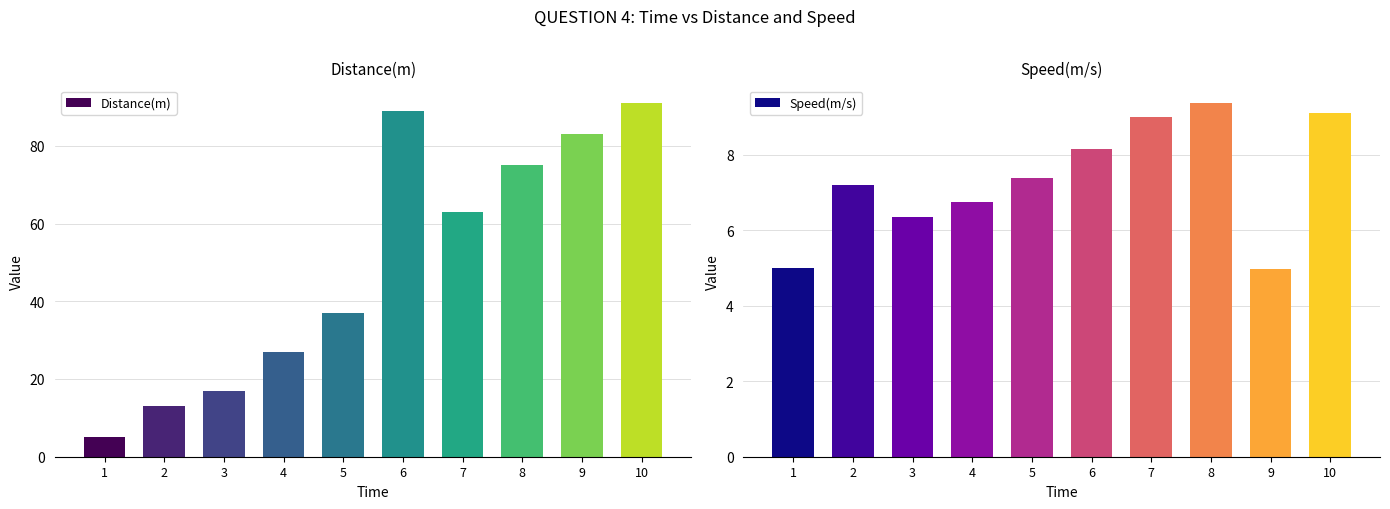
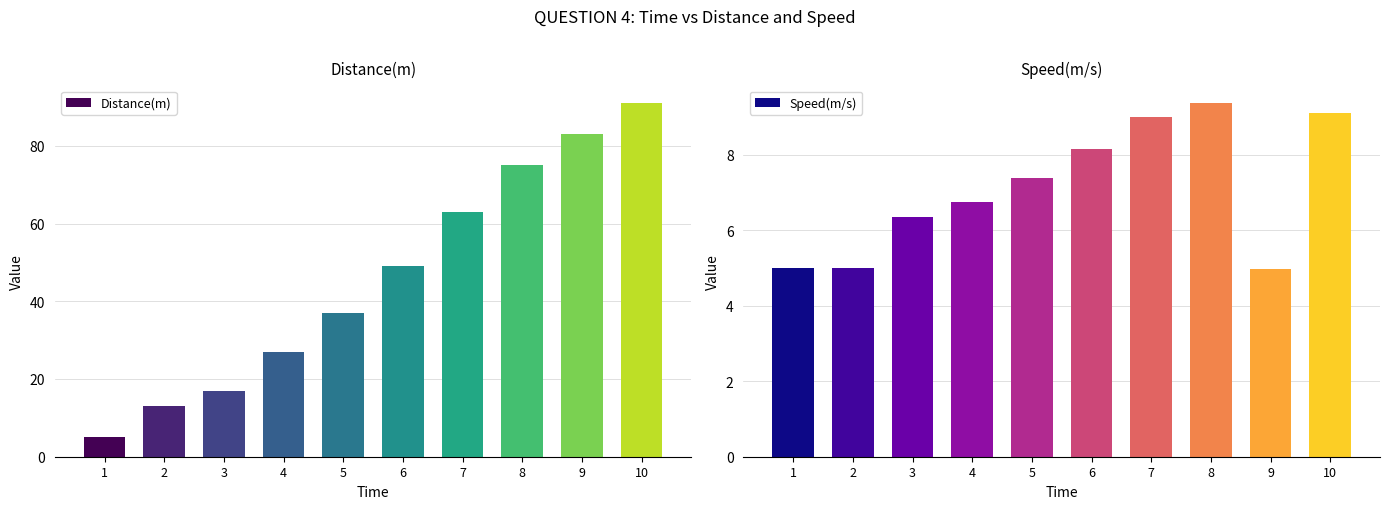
  {
    "Distance(m)": {
      "1": 5,
      "2": 13,
      "3": 17,
      "4": 27,
      "5": 37,
-     "6": 89,
+     "6": 49,
      "7": 63,
      "8": 75,
      "9": 83,
      "10": 91
    },
    "Speed(m/s)": {
      "1": 5.0,
-     "2": 7.2,
+     "2": 5.0,
      "3": 6.3,
      "4": 6.8,
      "5": 7.4,
      "6": 8.2,
      "7": 9.0,
      "8": 9.4,
      "9": 5.0,
      "10": 9.1
    }
  }
